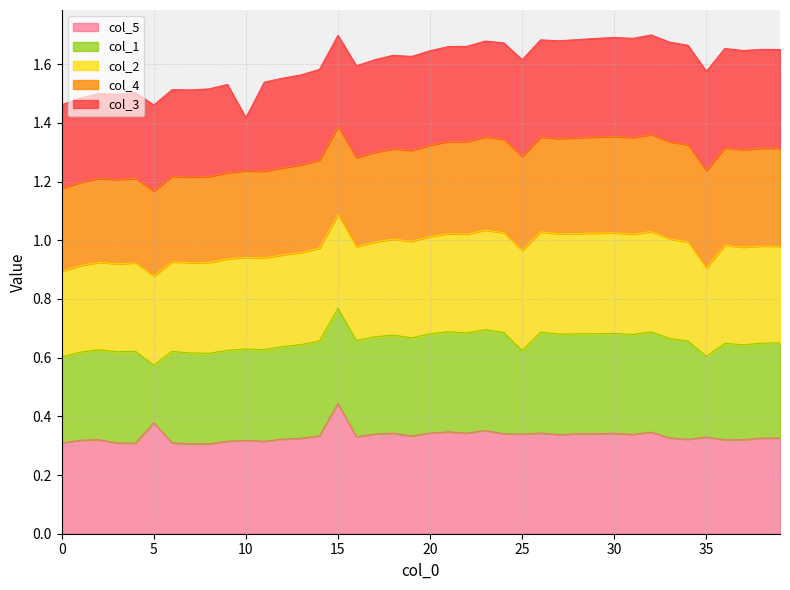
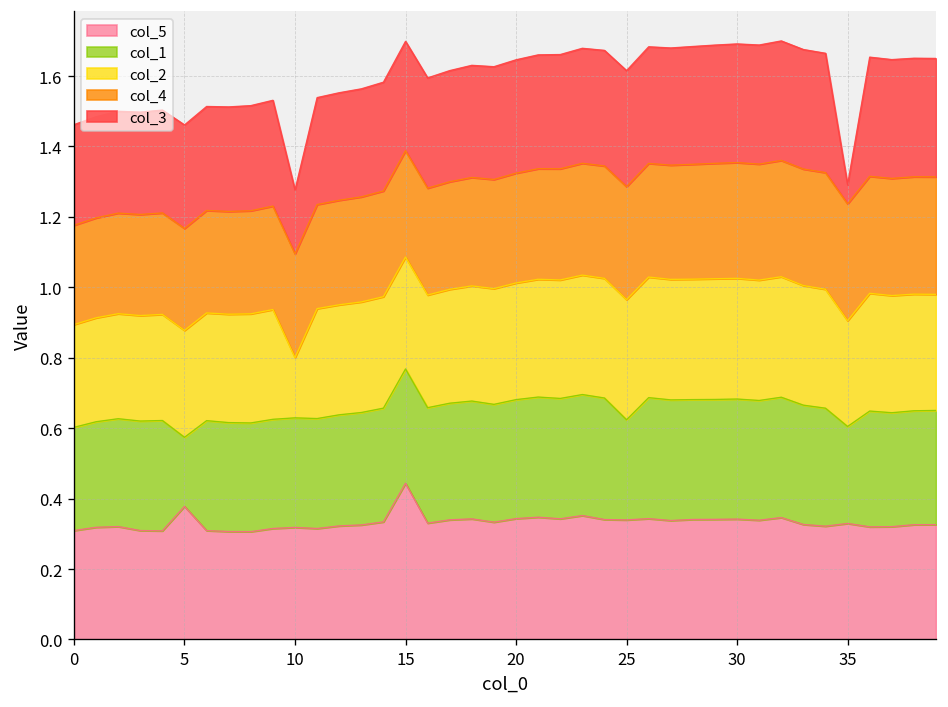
  {
    "col_5": {
      "0": 0.31,
      "5": 0.38,
      "10": 0.32,
      "15": 0.44,
      "20": 0.34,
      "25": 0.34,
      "30": 0.34,
      "35": 0.33
    },
    "col_1": {
      "0": 0.29,
      "5": 0.20,
      "10": 0.31,
      "15": 0.32,
      "20": 0.34,
      "25": 0.28,
      "30": 0.34,
      "35": 0.28
    },
    "col_2": {
      "0": 0.29,
      "5": 0.30,
-     "10": 0.31,
+     "10": 0.17,
      "15": 0.32,
      "20": 0.33,
      "25": 0.34,
      "30": 0.34,
      "35": 0.30
    },
    "col_4": {
      "0": 0.28,
      "5": 0.29,
      "10": 0.29,
      "15": 0.30,
      "20": 0.31,
      "25": 0.32,
      "30": 0.33,
      "35": 0.33
    },
    "col_3": {
      "0": 0.29,
      "5": 0.29,
      "10": 0.18,
      "15": 0.31,
      "20": 0.32,
      "25": 0.33,
      "30": 0.34,
-     "35": 0.34
+     "35": 0.05
    }
  }
